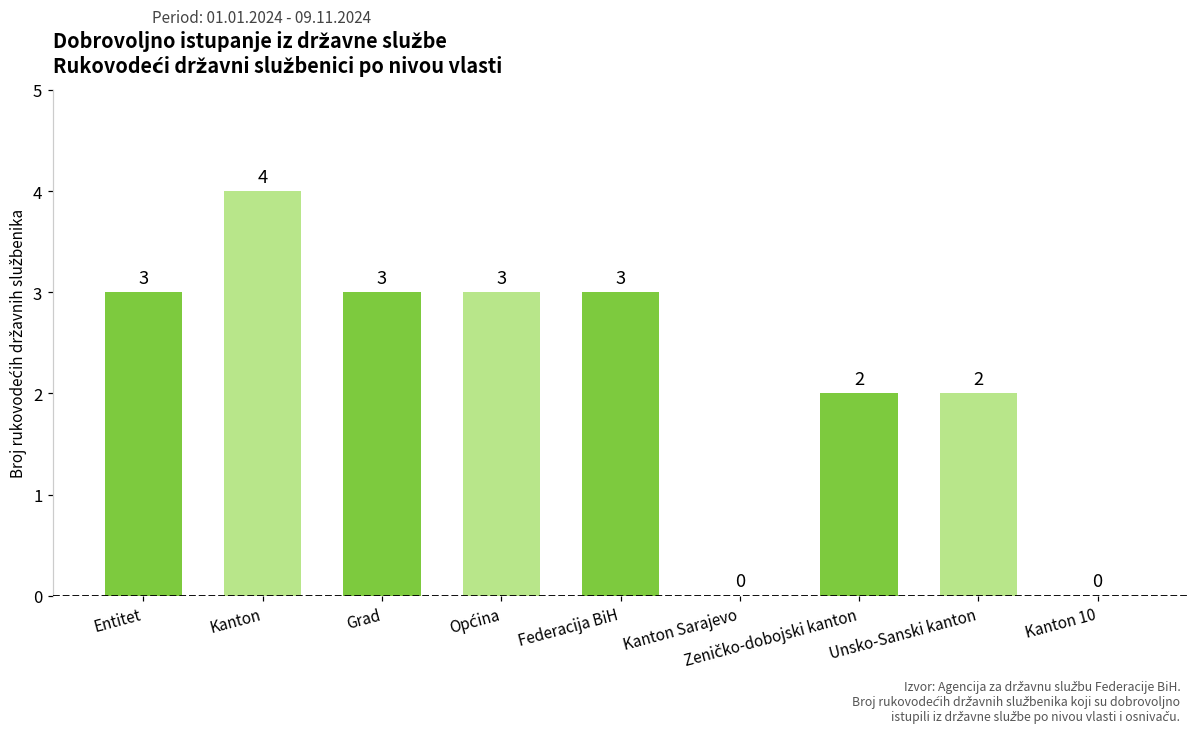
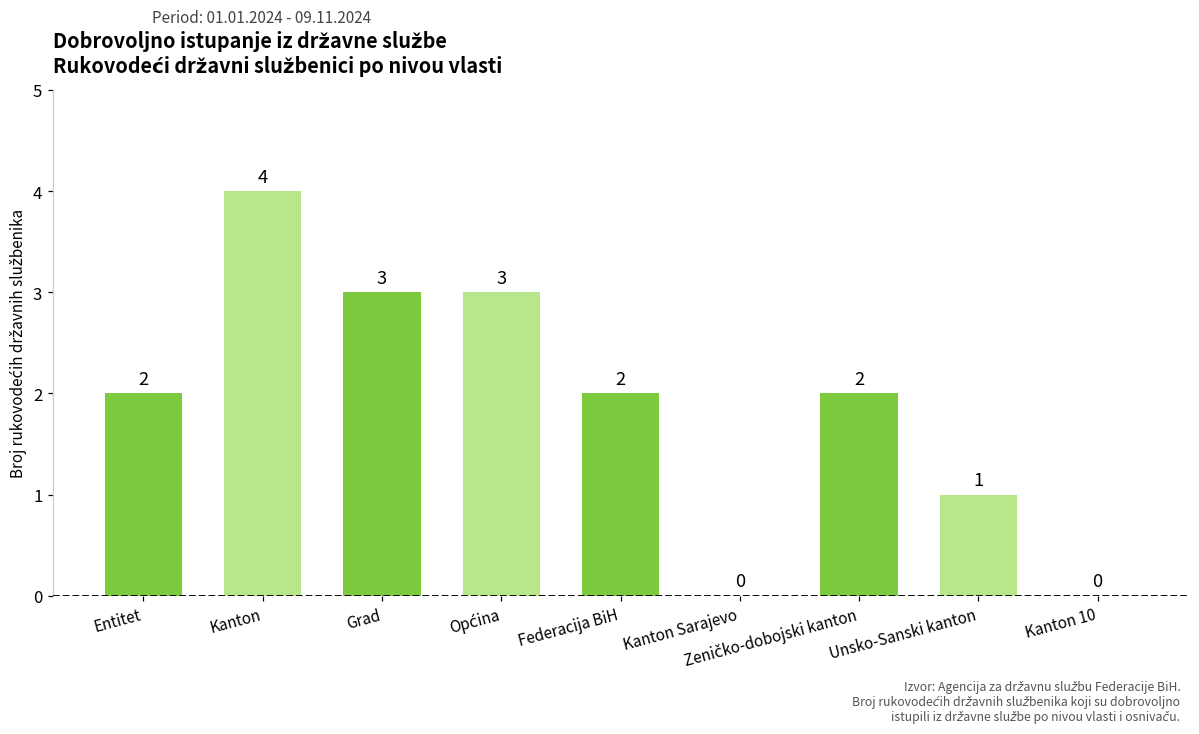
  {
-   "Entitet": 3,
+   "Entitet": 2,
    "Kanton": 4,
    "Grad": 3,
    "Općina": 3,
-   "Federacija BiH": 3,
+   "Federacija BiH": 2,
    "Kanton Sarajevo": 0,
    "Zeničko-dobojski kanton": 2,
-   "Unsko-Sanski kanton": 2,
+   "Unsko-Sanski kanton": 1,
    "Kanton 10": 0
  }
